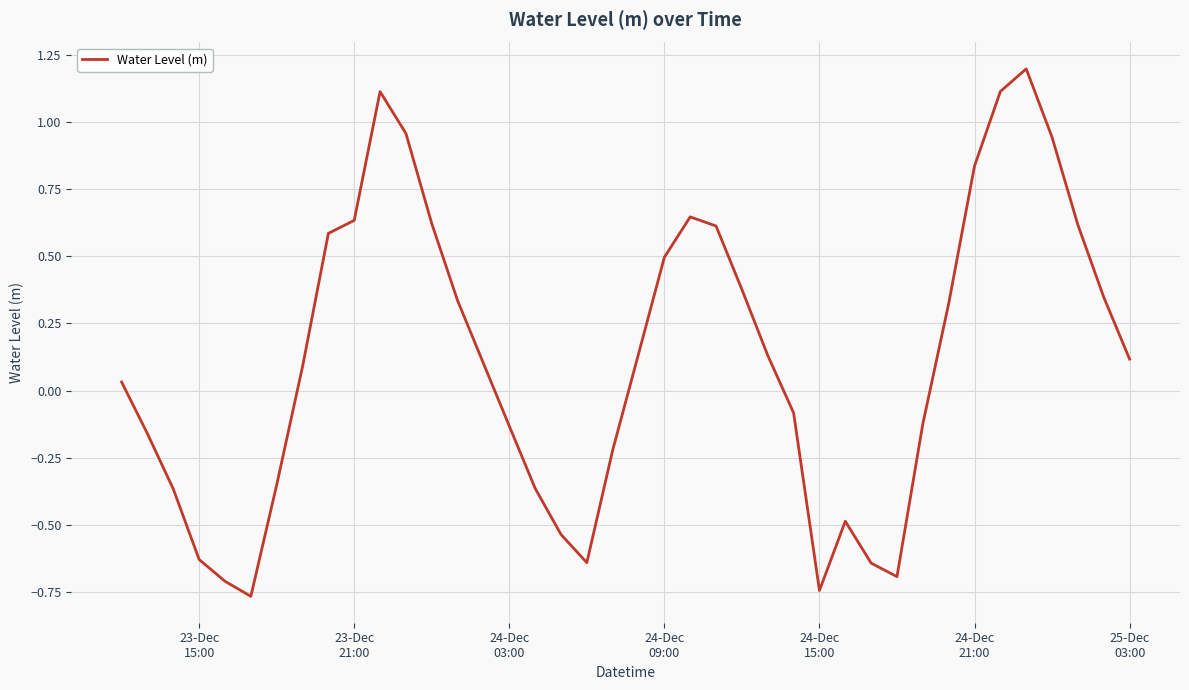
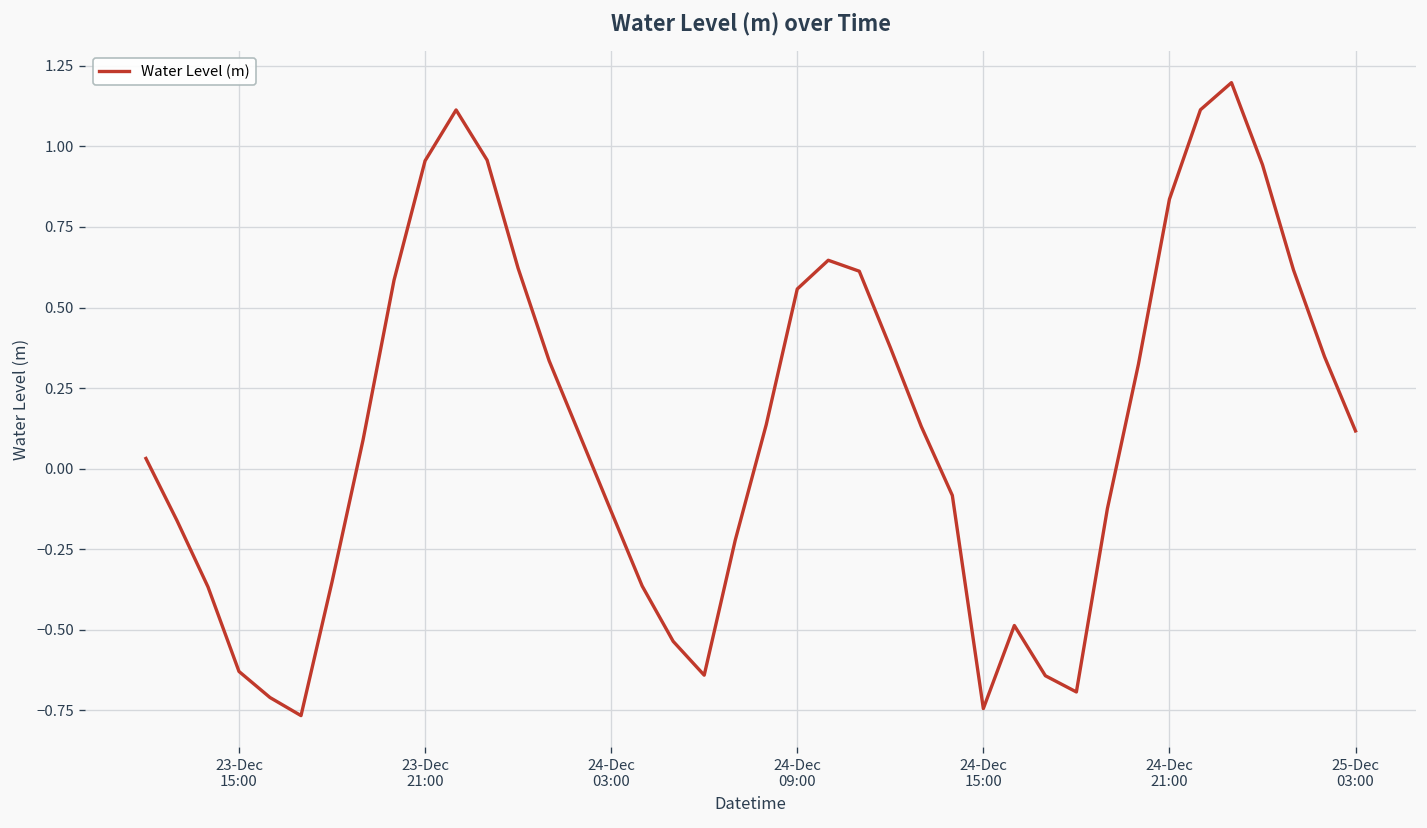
  {
    "23-Dec 15:00": -0.63,
-   "23-Dec 21:00": 0.63,
+   "23-Dec 21:00": 0.96,
    "24-Dec 03:00": -0.13,
-   "24-Dec 09:00": 0.50,
+   "24-Dec 09:00": 0.56,
    "24-Dec 15:00": -0.74,
    "24-Dec 21:00": 0.84,
    "25-Dec 03:00": 0.12
  }
